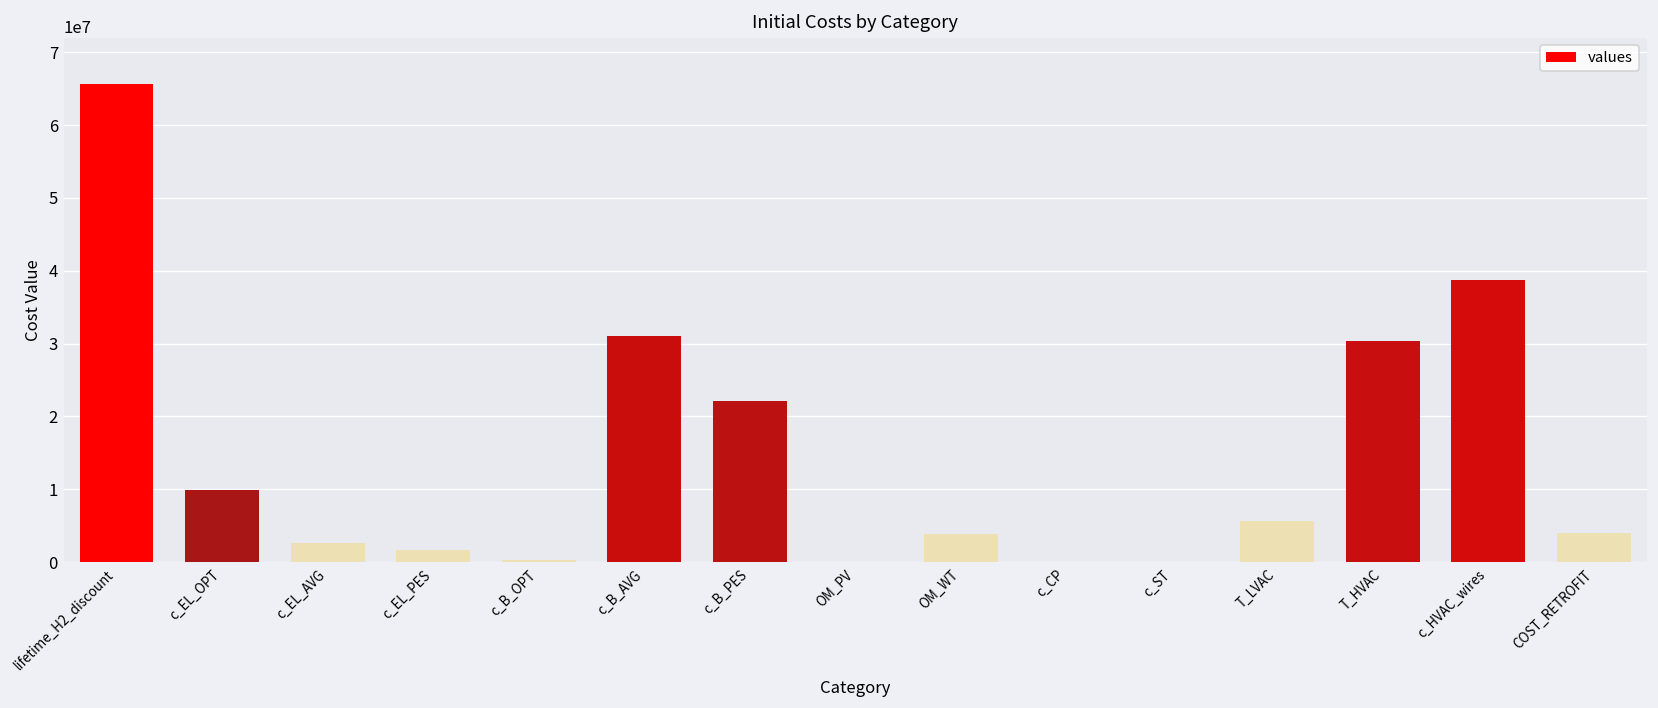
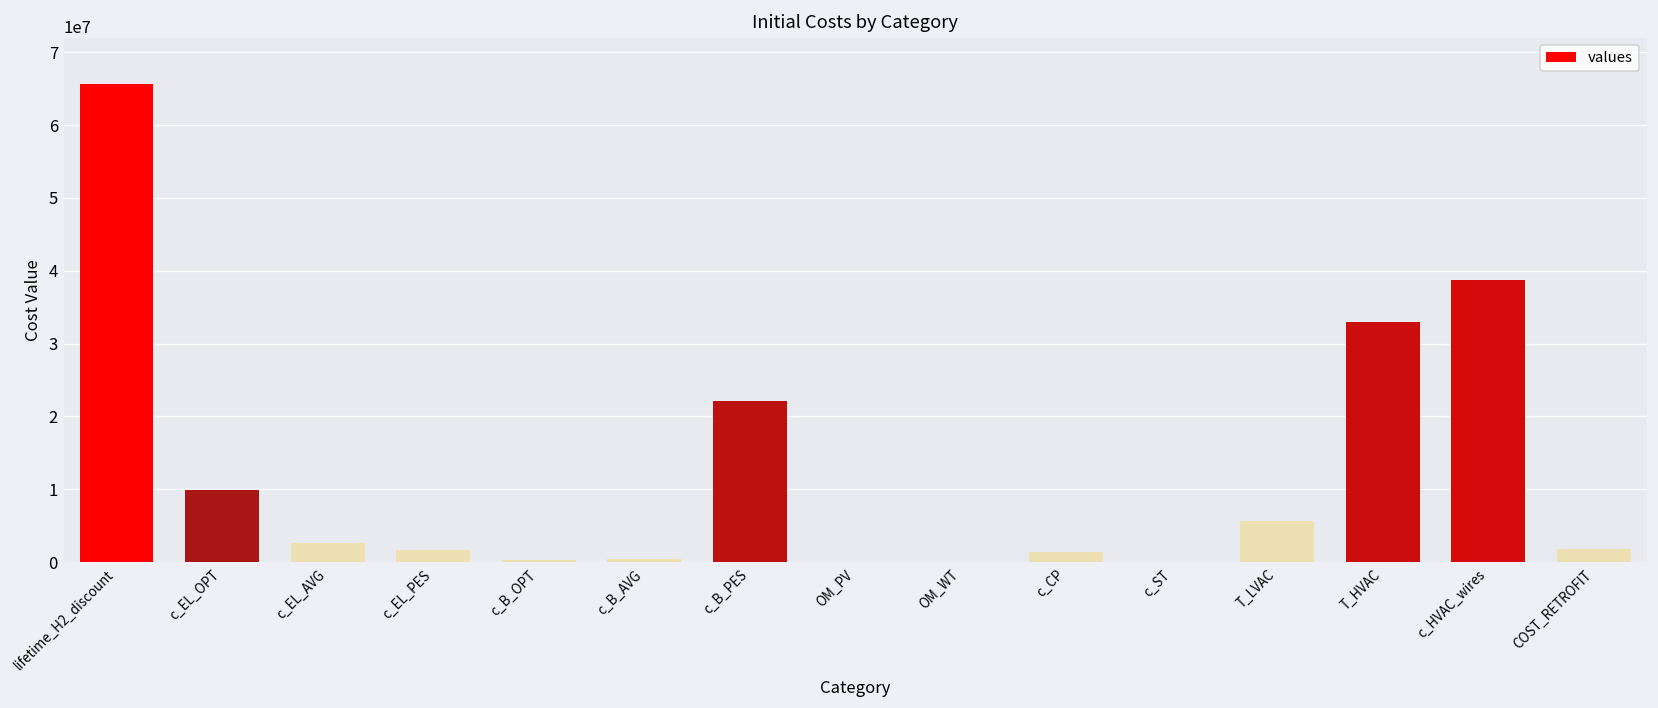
  {
    "lifetime_H2_discount": 66000000,
    "c_EL_OPT": 10000000,
    "c_EL_AVG": 3000000,
    "c_EL_PES": 2000000,
-   "c_B_AVG": 31000000,
+   "c_B_AVG": 0,
    "c_B_PES": 22000000,
-   "OM_WT": 4000000,
-   "c_CP": 0,
+   "OM_WT": 0,
+   "c_CP": 1000000,
    "T_LVAC": 6000000,
-   "T_HVAC": 30000000,
+   "T_HVAC": 33000000,
    "c_HVAC_wires": 39000000,
-   "COST_RETROFIT": 4000000
+   "COST_RETROFIT": 2000000
  }
